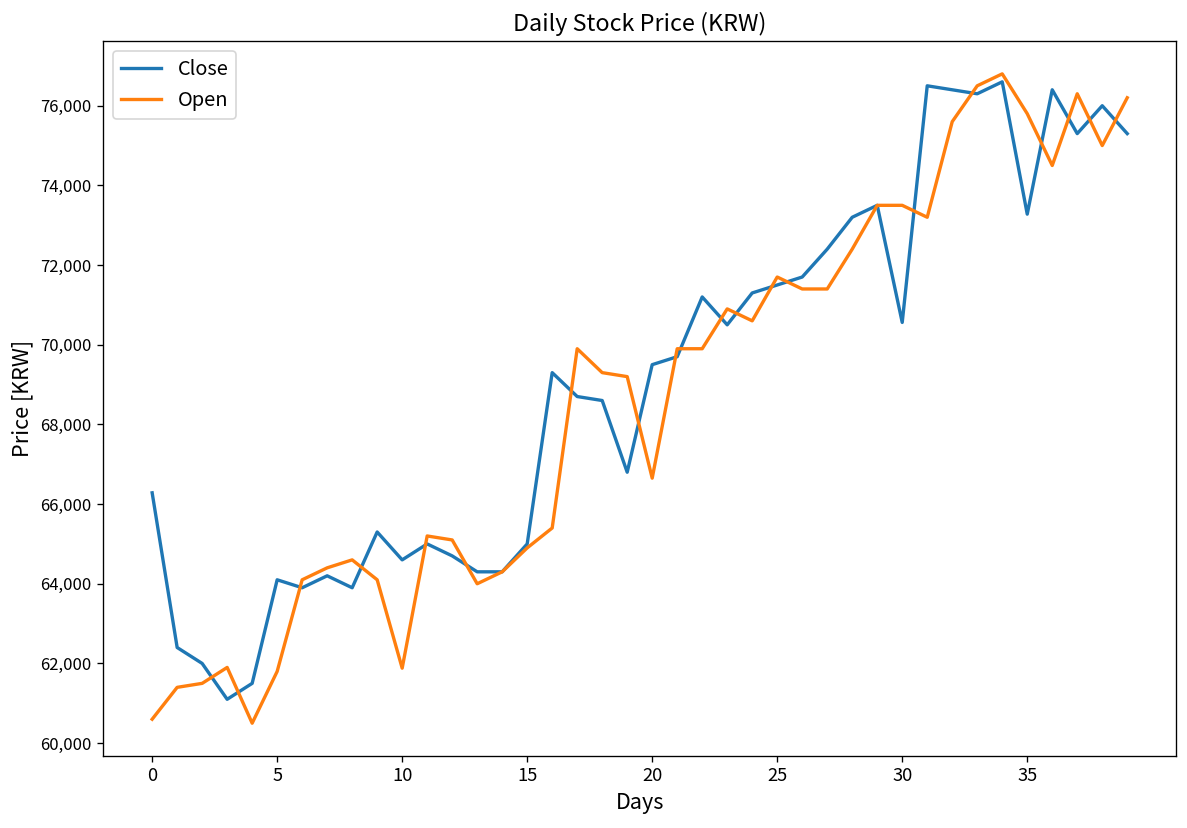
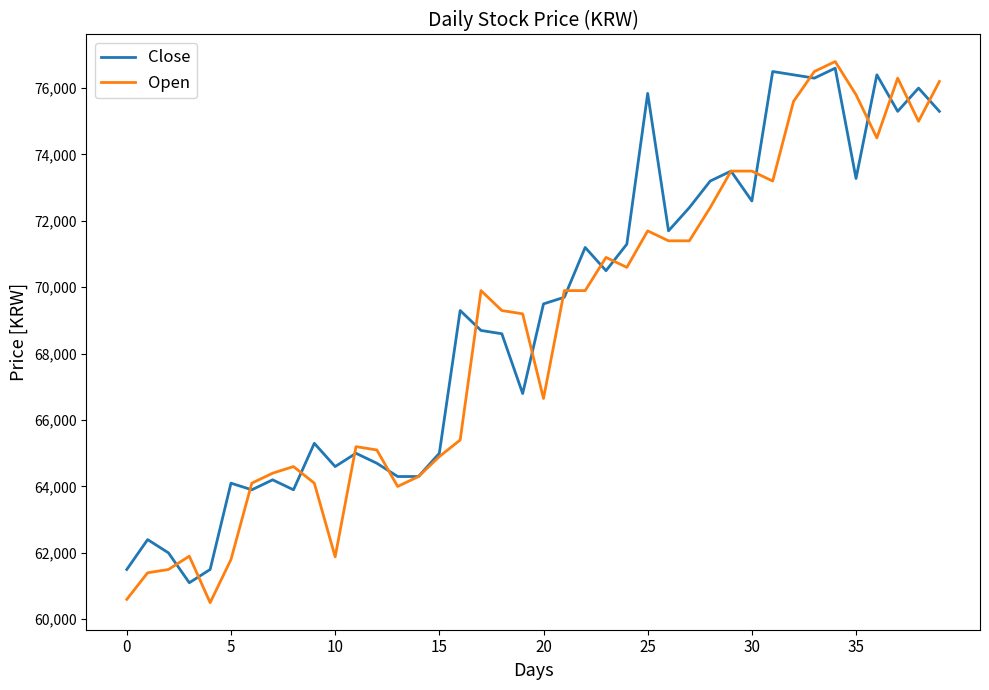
  {
    "Close": {
-     "0": "66,300",
+     "0": "61,500",
      "5": "64,100",
      "10": "64,600",
      "15": "65,000",
      "20": "69,500",
-     "25": "71,500",
-     "30": "70,600",
+     "25": "75,800",
+     "30": "72,600",
      "35": "73,300"
    },
    "Open": {
      "0": "60,600",
      "5": "61,800",
      "10": "61,900",
      "15": "64,900",
      "20": "66,700",
      "25": "71,700",
      "30": "73,500",
      "35": "75,800"
    }
  }
